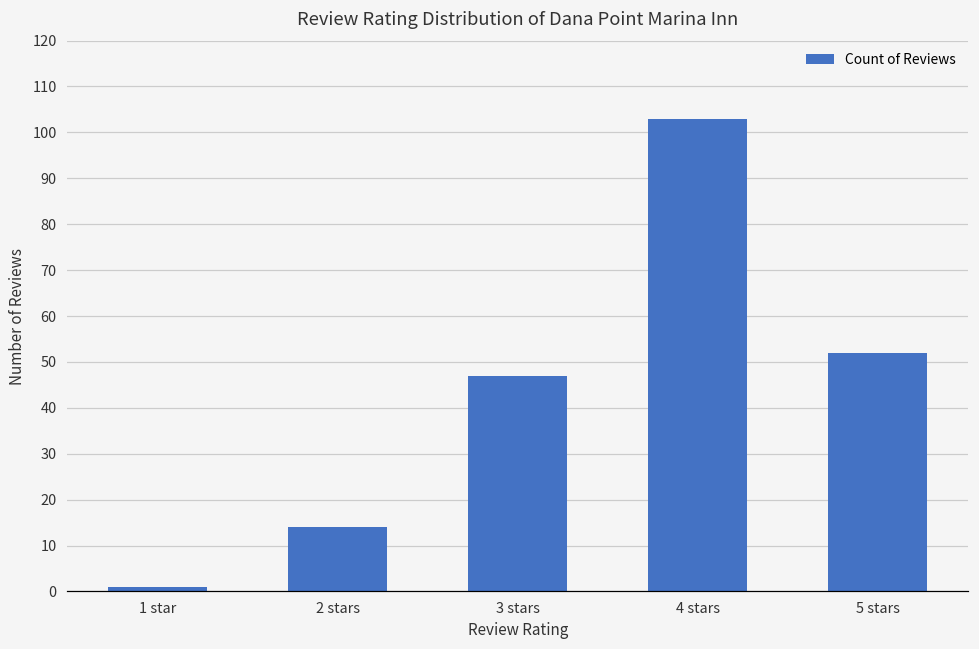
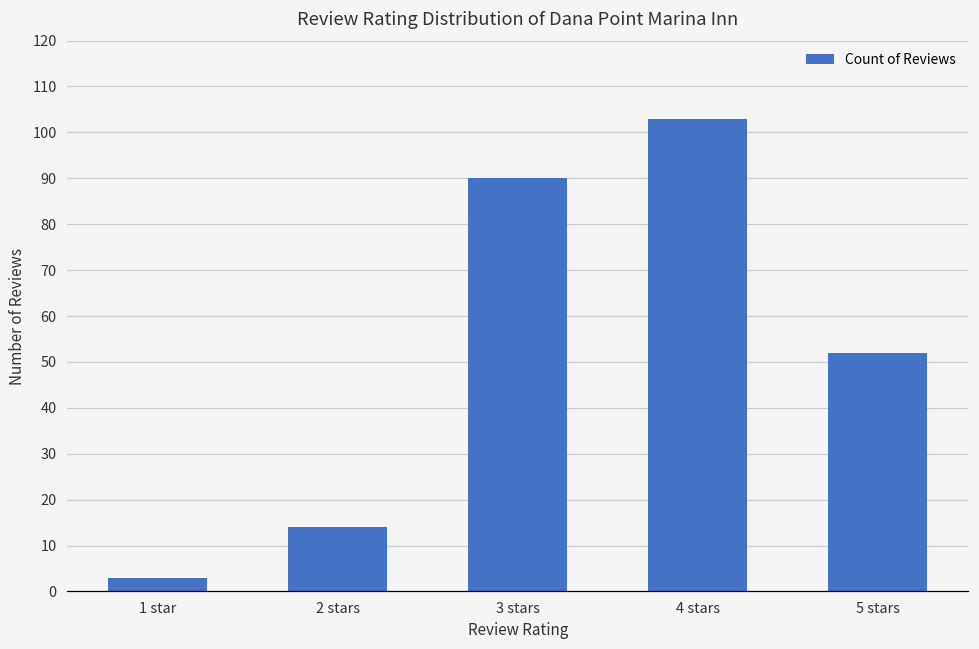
  {
-   "1 star": 1,
+   "1 star": 3,
    "2 stars": 14,
-   "3 stars": 47,
+   "3 stars": 90,
    "4 stars": 103,
    "5 stars": 52
  }
